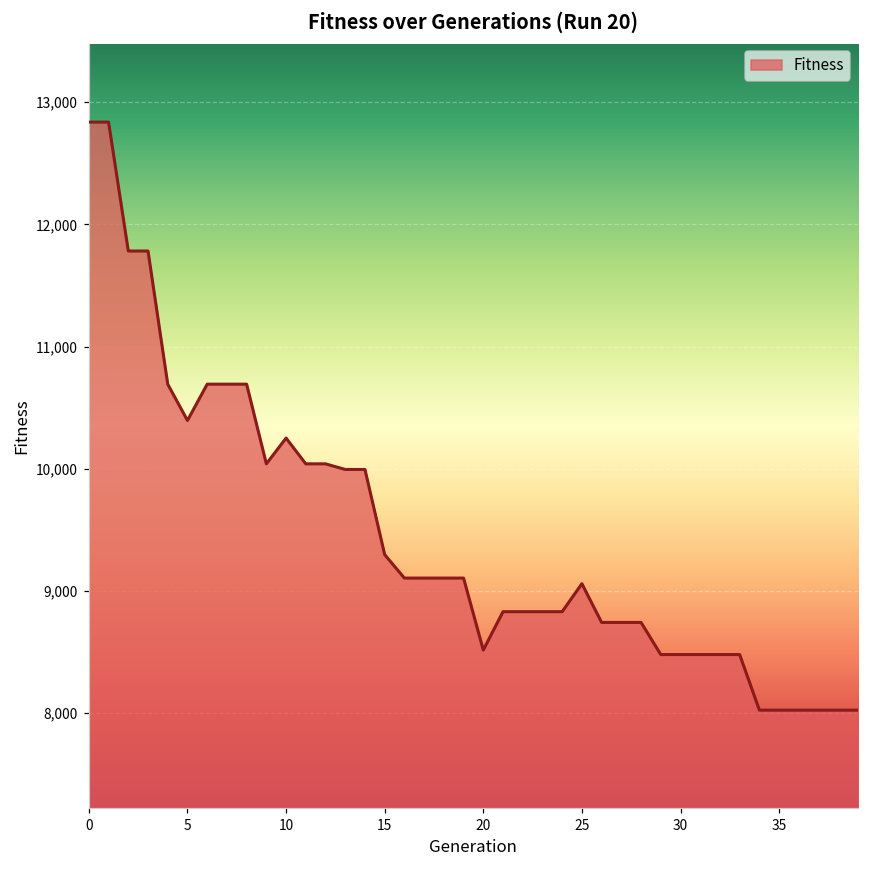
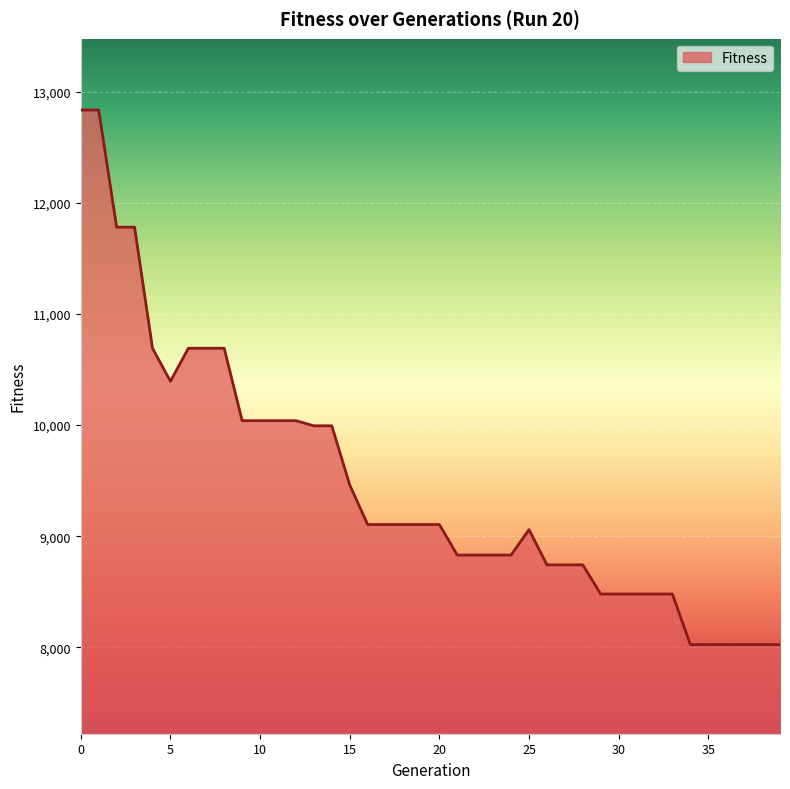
  {
    "0": "12,840",
    "5": "10,400",
-   "10": "10,250",
-   "15": "9,300",
-   "20": "8,520",
+   "10": "10,040",
+   "15": "9,460",
+   "20": "9,110",
    "25": "9,060",
    "30": "8,480",
    "35": "8,020"
  }
